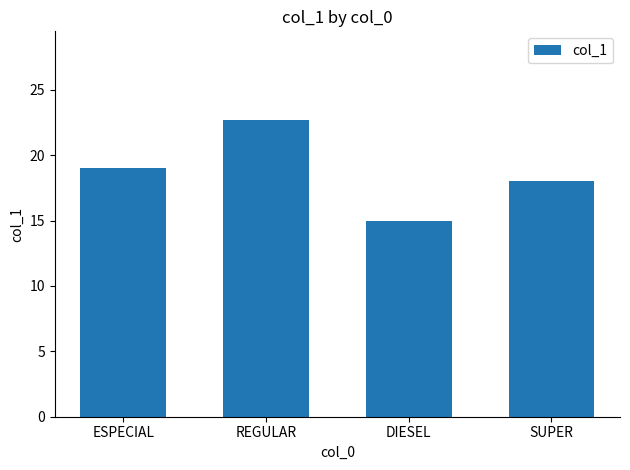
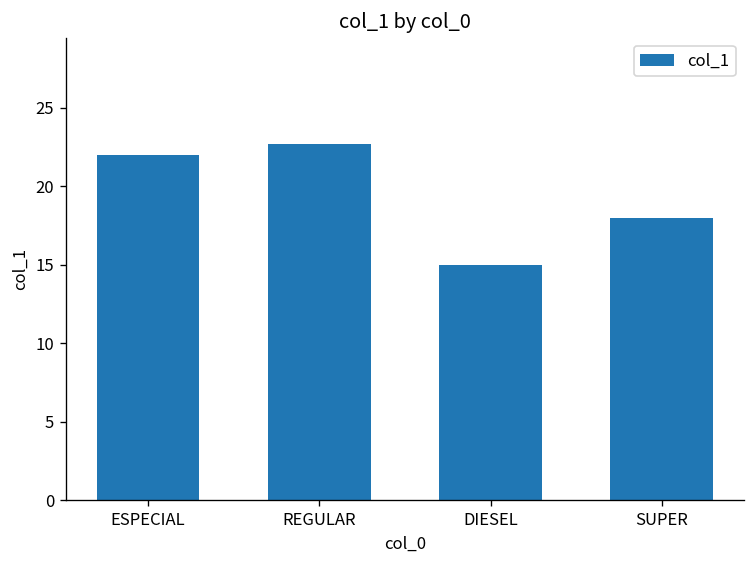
  {
-   "ESPECIAL": 19,
+   "ESPECIAL": 22,
    "REGULAR": 22.7,
    "DIESEL": 15,
    "SUPER": 18
  }
